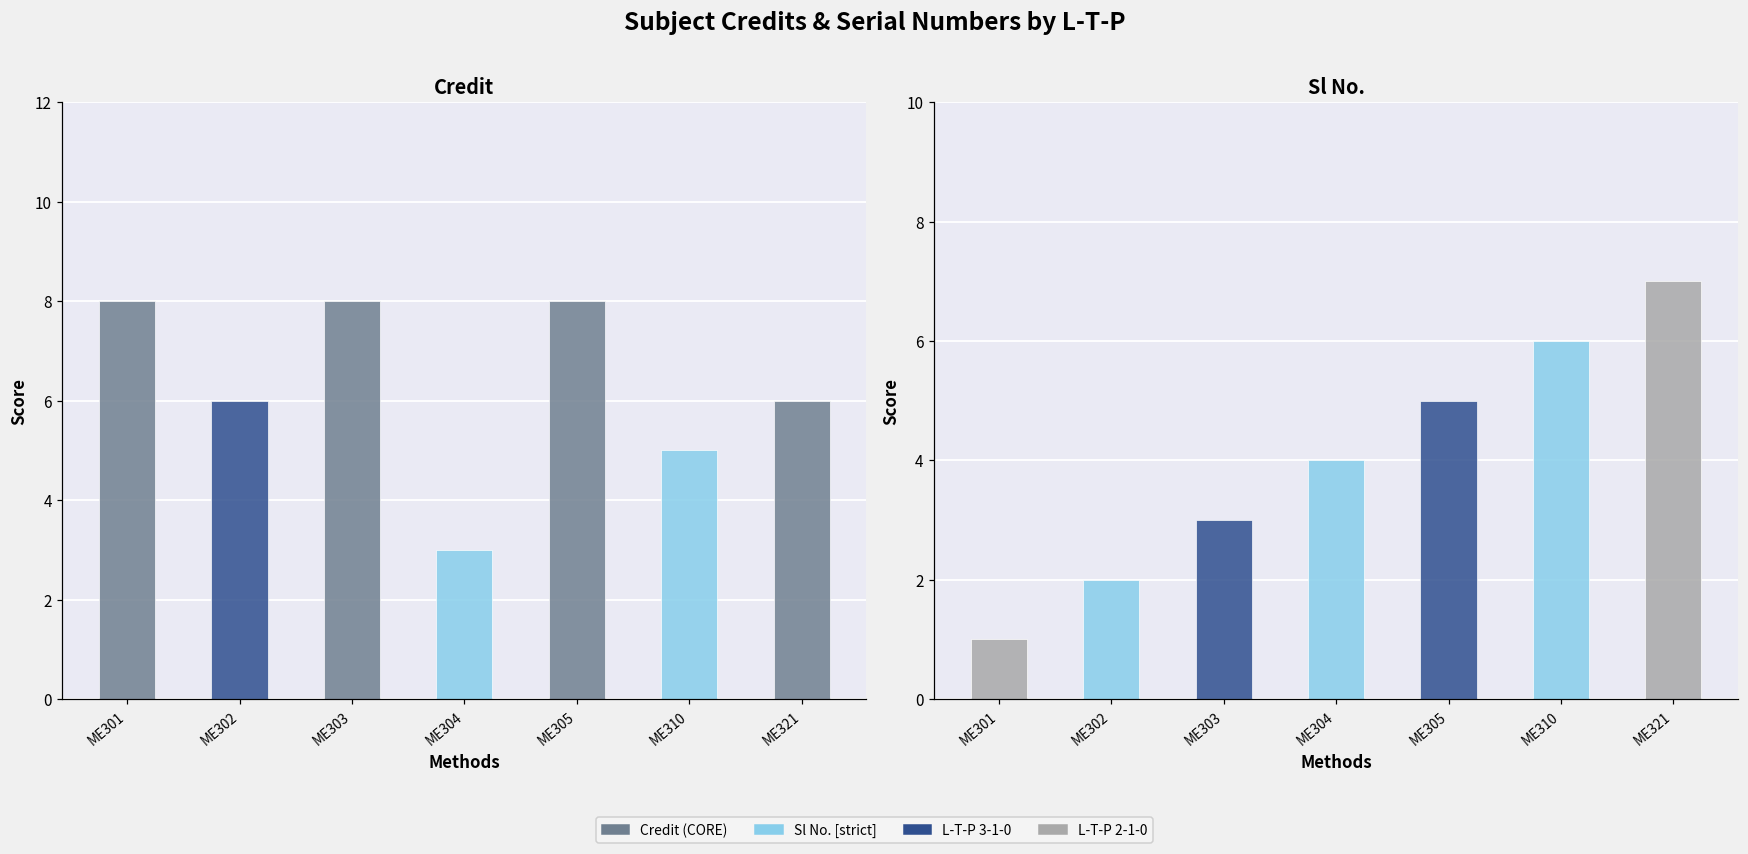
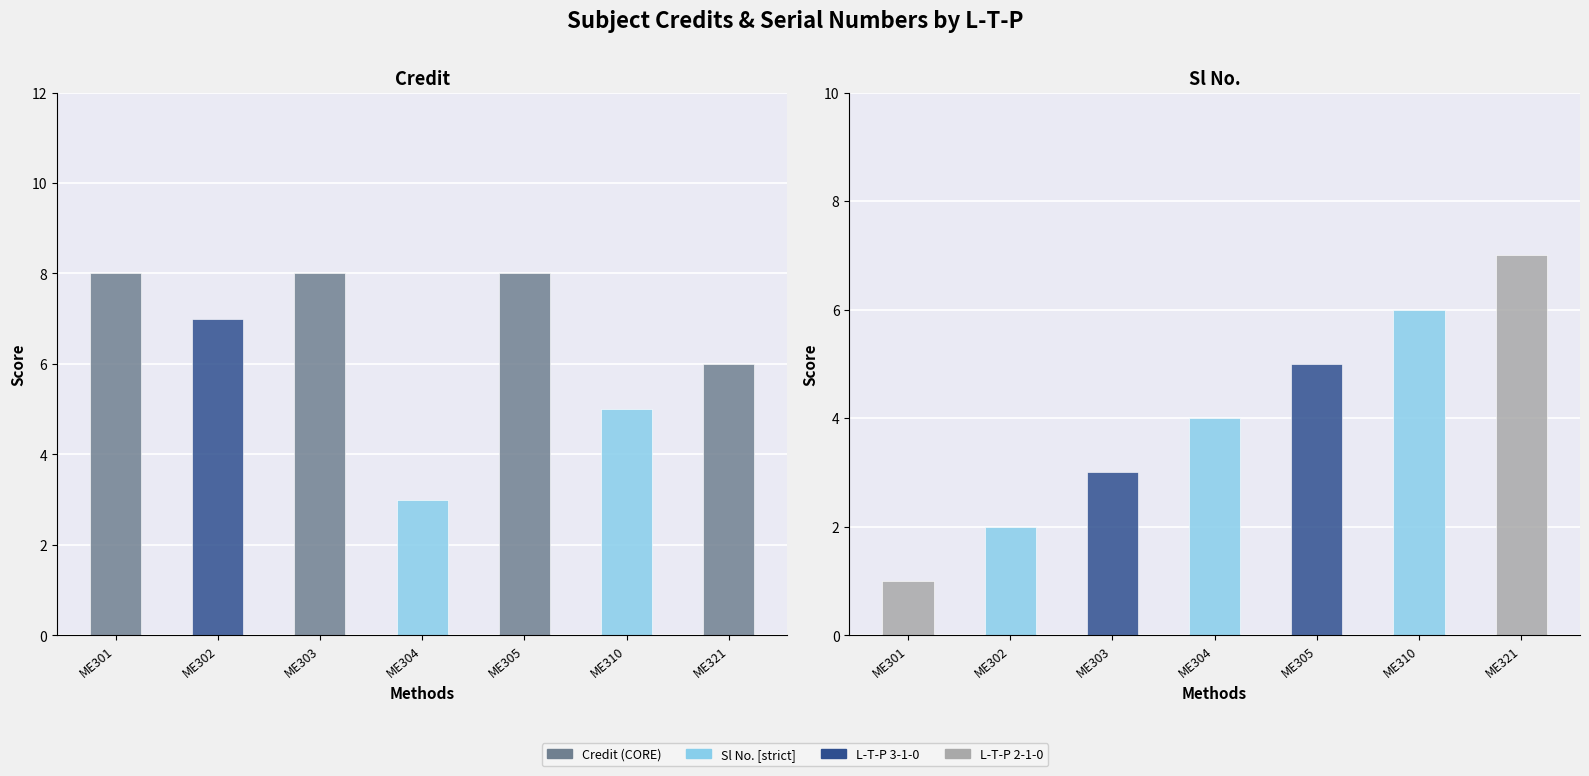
  {
    "Credit": {
      "ME301": 8,
-     "ME302": 6,
+     "ME302": 7,
      "ME303": 8,
      "ME304": 3,
      "ME305": 8,
      "ME310": 5,
      "ME321": 6
    },
    "Sl No.": {
      "ME301": 1.0,
      "ME302": 2.0,
      "ME303": 3.0,
      "ME304": 4.0,
      "ME305": 5.0,
      "ME310": 6.0,
      "ME321": 7.0
    }
  }
